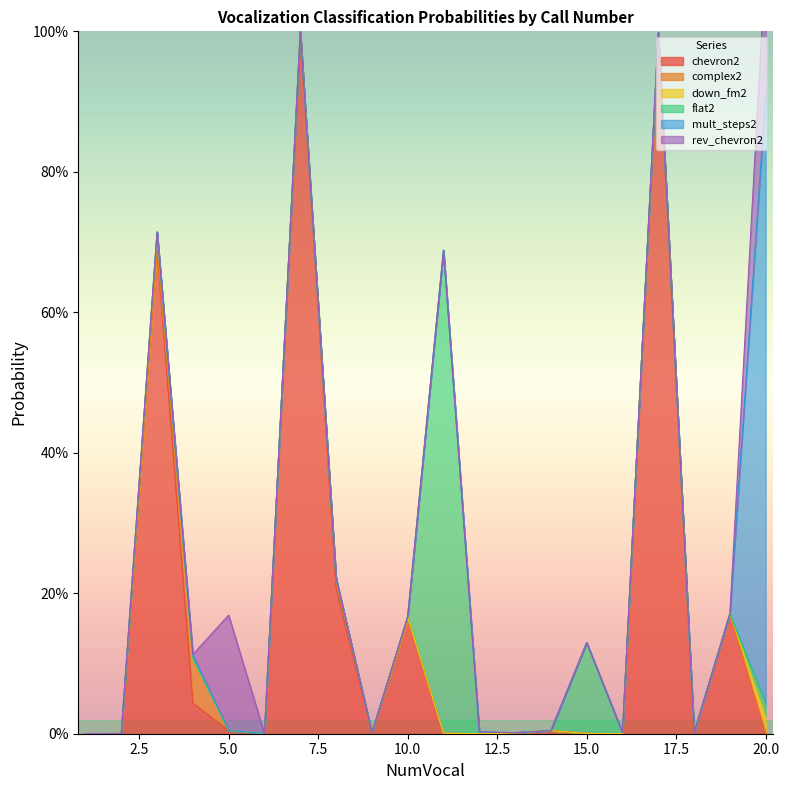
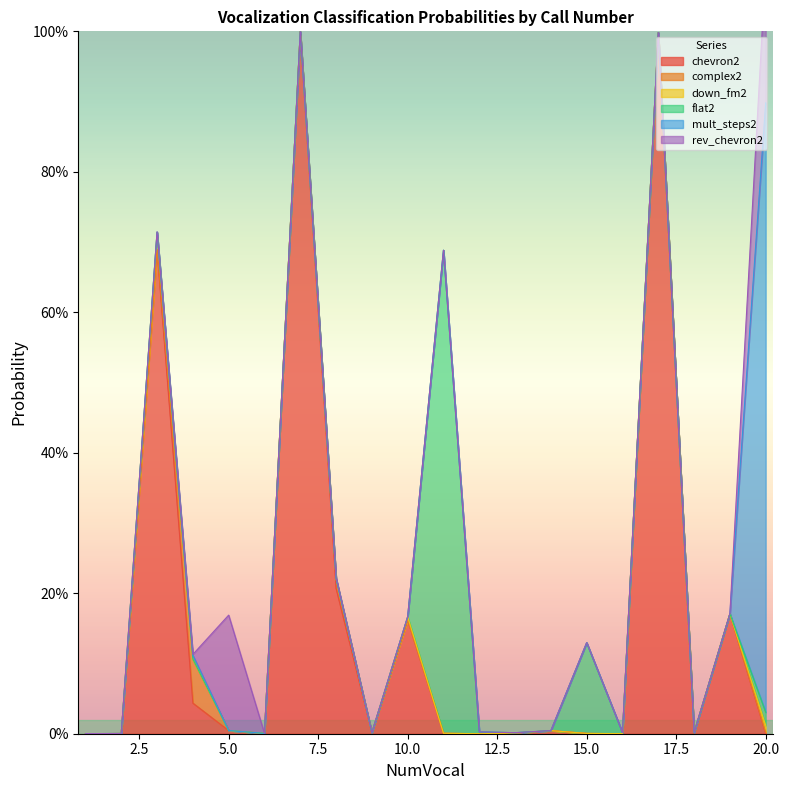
  {
    "down_fm2": {
-     "20.0": "2%"
+     "20.0": "1%"
    },
    "flat2": {
      "20.0": "2%"
    },
    "rev_chevron2": {
      "5.0": "16%"
    }
  }
